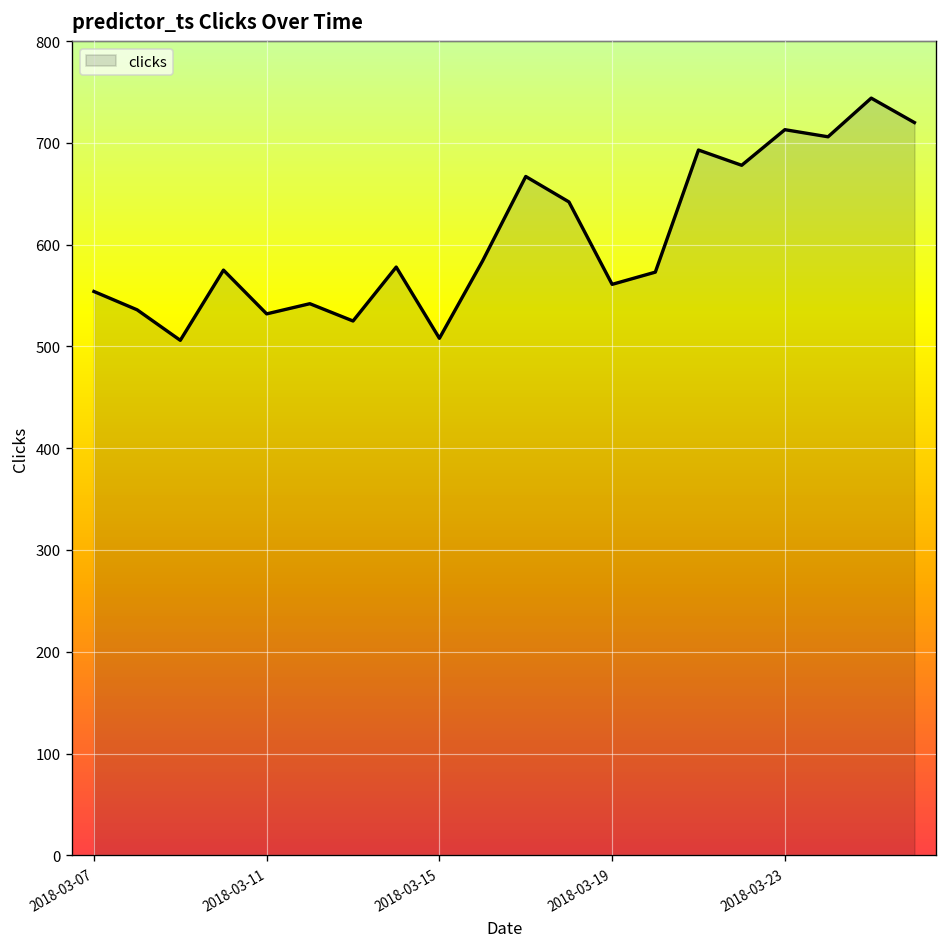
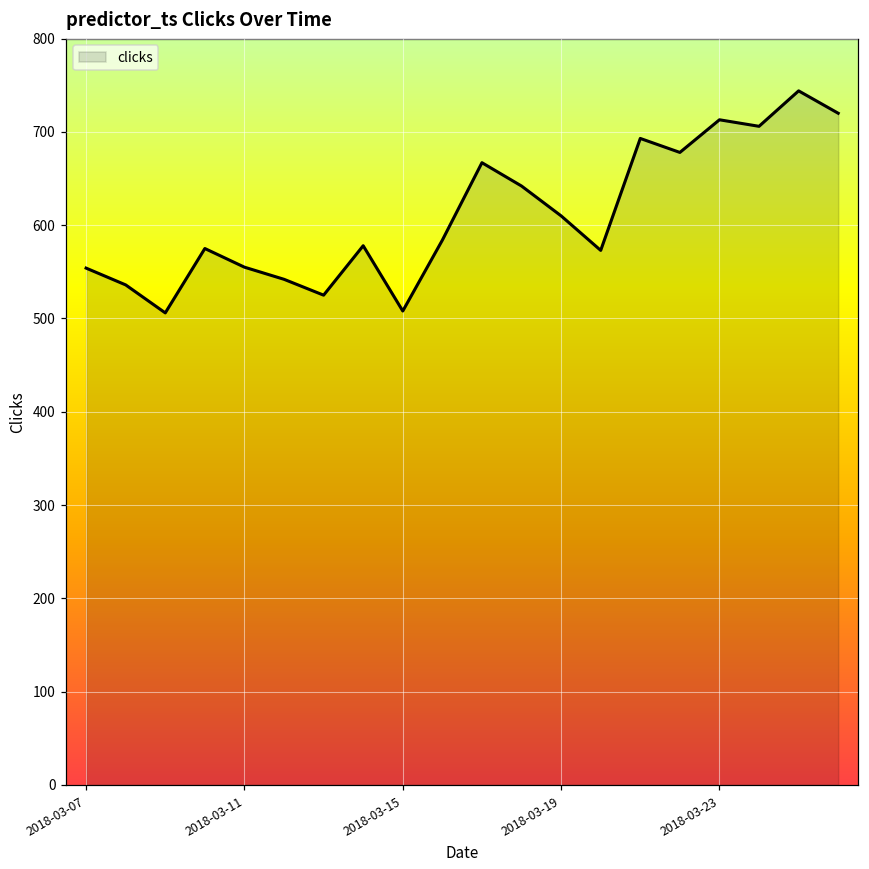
  {
    "2018-03-07": 550,
-   "2018-03-11": 530,
+   "2018-03-11": 560,
    "2018-03-15": 510,
-   "2018-03-19": 560,
+   "2018-03-19": 610,
    "2018-03-23": 710
  }
